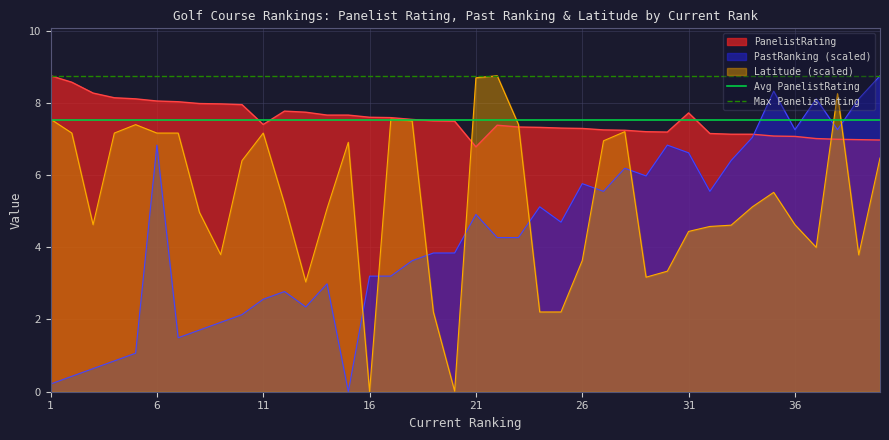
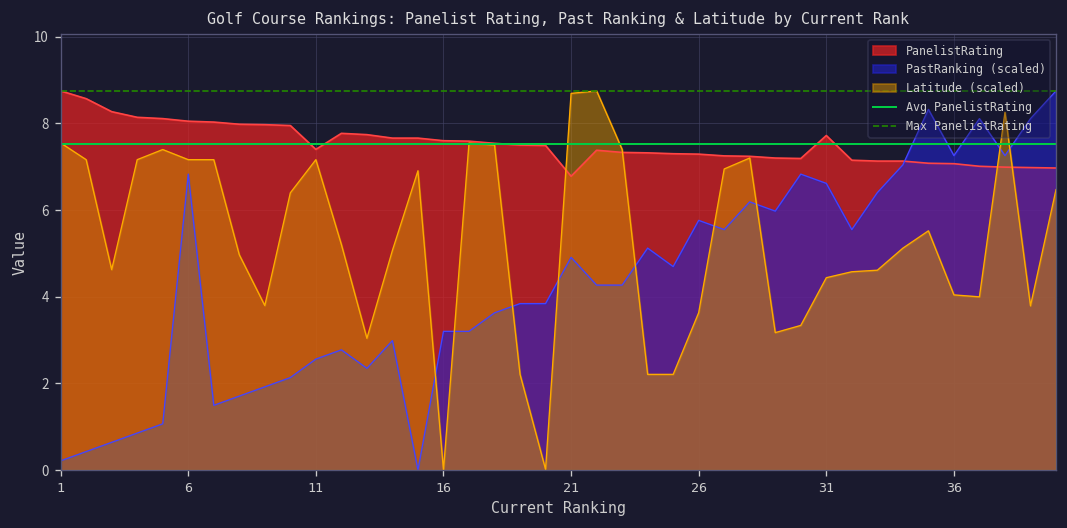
  {
    "PanelistRating": {
      "1": 8.8,
      "6": 8.1,
      "11": 7.4,
      "16": 7.6,
      "21": 6.8,
      "26": 7.3,
      "31": 7.7,
      "36": 7.1
    },
    "PastRanking (scaled)": {
      "1": 0.2,
      "6": 6.8,
      "11": 2.6,
      "16": 3.2,
      "21": 4.9,
      "26": 5.8,
      "31": 6.6,
      "36": 7.3
    },
    "Latitude (scaled)": {
      "1": 7.5,
      "6": 7.2,
      "11": 7.2,
      "16": 0.0,
      "21": 8.7,
      "26": 3.6,
      "31": 4.4,
-     "36": 4.6
+     "36": 4.0
    }
  }
